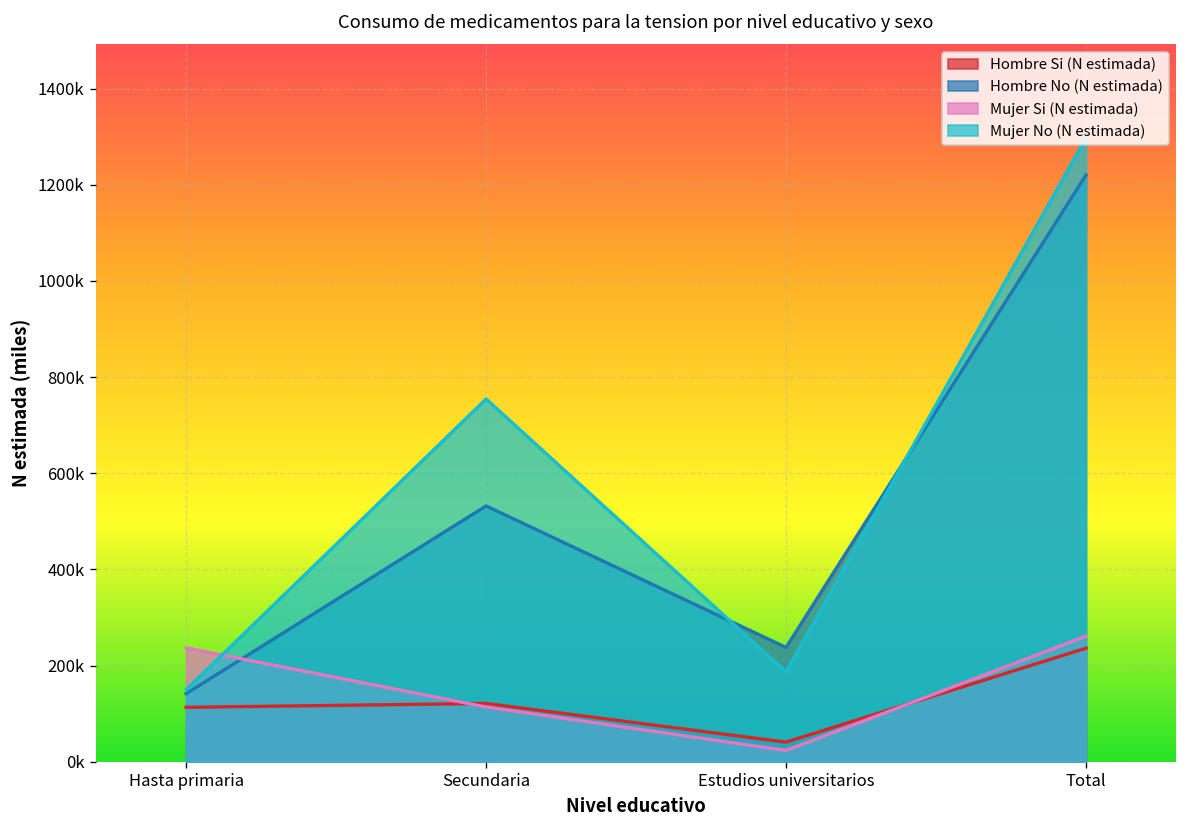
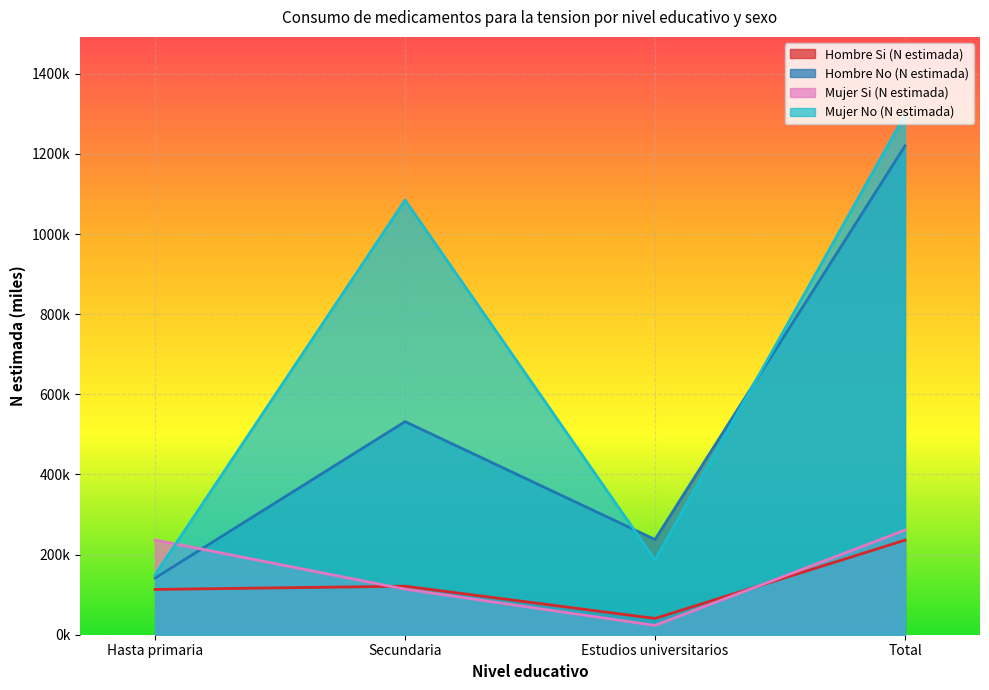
  {
    "Hombre Si (N estimada)": {
      "Hasta primaria": 110000,
      "Secundaria": 120000,
      "Estudios universitarios": 40000,
      "Total": 240000
    },
    "Hombre No (N estimada)": {
      "Hasta primaria": 140000,
      "Secundaria": 530000,
      "Estudios universitarios": 240000,
      "Total": 1220000
    },
    "Mujer Si (N estimada)": {
      "Hasta primaria": 240000,
      "Secundaria": 110000,
      "Estudios universitarios": 20000,
      "Total": 260000
    },
    "Mujer No (N estimada)": {
      "Hasta primaria": 150000,
-     "Secundaria": 750000,
+     "Secundaria": 1080000,
      "Estudios universitarios": 190000
    }
  }
